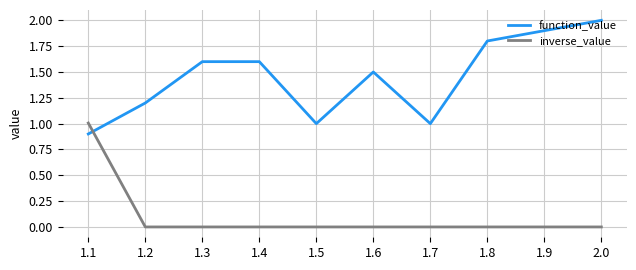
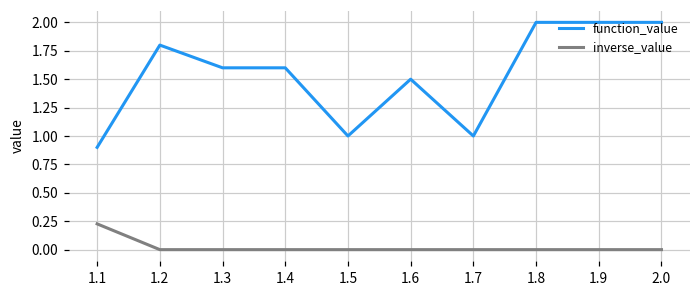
  {
    "function_value": {
      "1.1": 0.9,
-     "1.2": 1.2,
+     "1.2": 1.8,
      "1.3": 1.6,
      "1.4": 1.6,
      "1.5": 1.0,
      "1.6": 1.5,
      "1.7": 1.0,
-     "1.8": 1.8,
-     "1.9": 1.9,
+     "1.8": 2.0,
+     "1.9": 2.0,
      "2.0": 2.0
    },
    "inverse_value": {
-     "1.1": 1.01,
+     "1.1": 0.23,
      "1.2": 0.00,
      "1.3": 0.00,
      "1.4": 0.00,
      "1.5": 0.00,
      "1.6": 0.00,
      "1.7": 0.00,
      "1.8": 0.00,
      "1.9": 0.00,
      "2.0": 0.00
    }
  }
